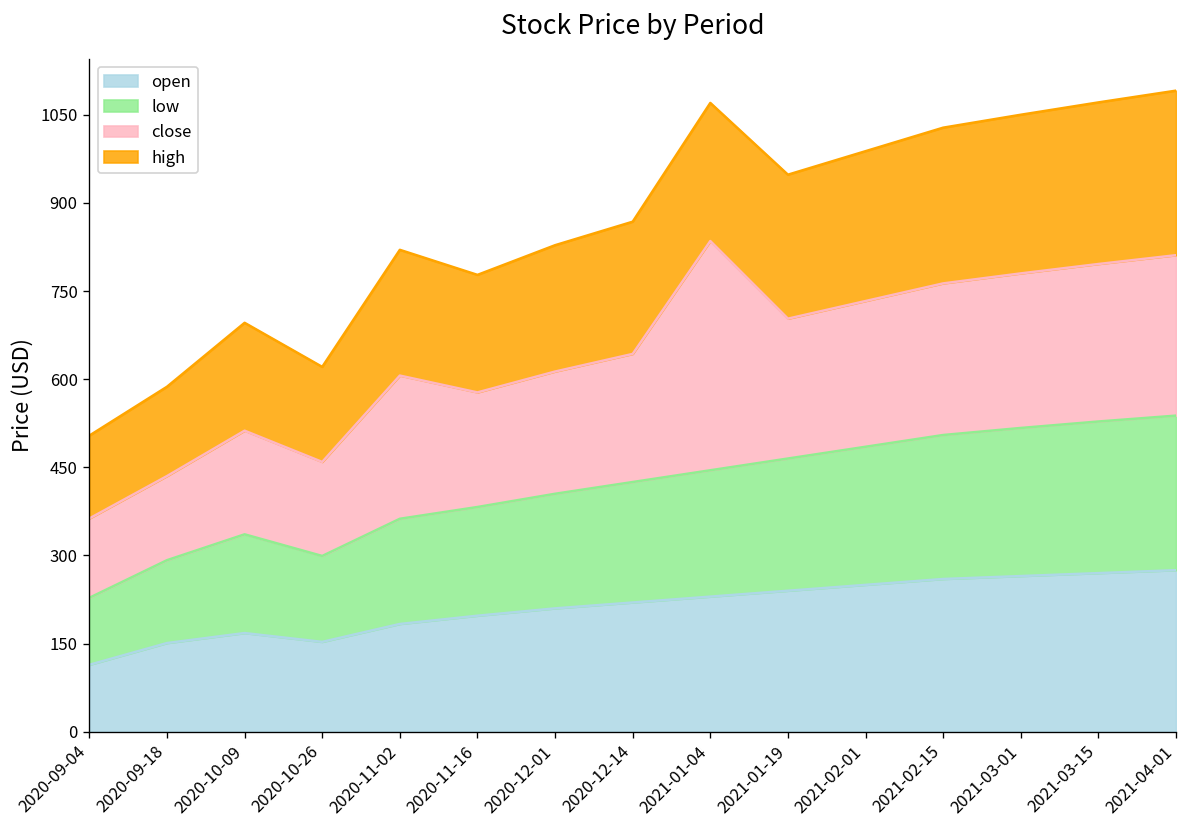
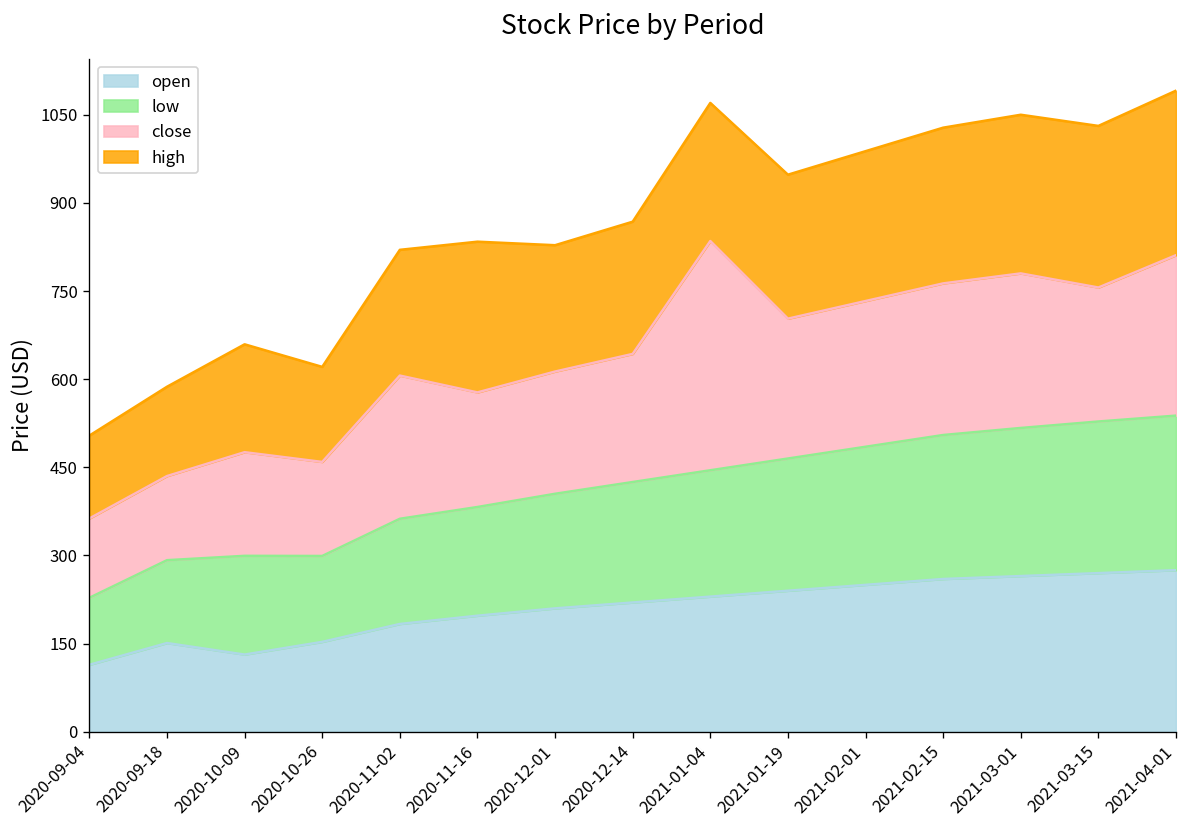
  {
    "open": {
      "2020-09-04": 110,
      "2020-09-18": 150,
-     "2020-10-09": 170,
+     "2020-10-09": 130,
      "2020-10-26": 150,
      "2020-11-02": 180,
      "2020-11-16": 200,
      "2020-12-01": 210,
      "2020-12-14": 220,
      "2021-01-04": 230,
      "2021-01-19": 240,
      "2021-02-01": 250,
      "2021-02-15": 260,
      "2021-03-01": 270,
      "2021-03-15": 270,
      "2021-04-01": 280
    },
    "low": {
      "2020-09-04": 110,
      "2020-09-18": 140,
      "2020-10-09": 170,
      "2020-10-26": 150,
      "2020-11-02": 180,
      "2020-11-16": 190,
      "2020-12-01": 200,
      "2020-12-14": 210,
      "2021-01-04": 220,
      "2021-01-19": 230,
      "2021-02-01": 240,
      "2021-02-15": 250,
      "2021-03-01": 250,
      "2021-03-15": 260,
      "2021-04-01": 260
    },
    "close": {
      "2020-09-04": 140,
      "2020-09-18": 140,
      "2020-10-09": 180,
      "2020-10-26": 160,
      "2020-11-02": 240,
      "2020-11-16": 200,
      "2020-12-01": 210,
      "2020-12-14": 220,
      "2021-01-04": 390,
      "2021-01-19": 240,
      "2021-02-01": 250,
      "2021-02-15": 260,
      "2021-03-01": 260,
-     "2021-03-15": 270,
+     "2021-03-15": 230,
      "2021-04-01": 270
    },
    "high": {
      "2020-09-04": 140,
      "2020-09-18": 150,
      "2020-10-09": 180,
      "2020-10-26": 160,
      "2020-11-02": 210,
-     "2020-11-16": 200,
+     "2020-11-16": 260,
      "2020-12-01": 220,
      "2020-12-14": 230,
      "2021-01-04": 230,
      "2021-01-19": 250,
      "2021-02-01": 260,
      "2021-02-15": 270,
      "2021-03-01": 270,
      "2021-03-15": 280,
      "2021-04-01": 280
    }
  }
